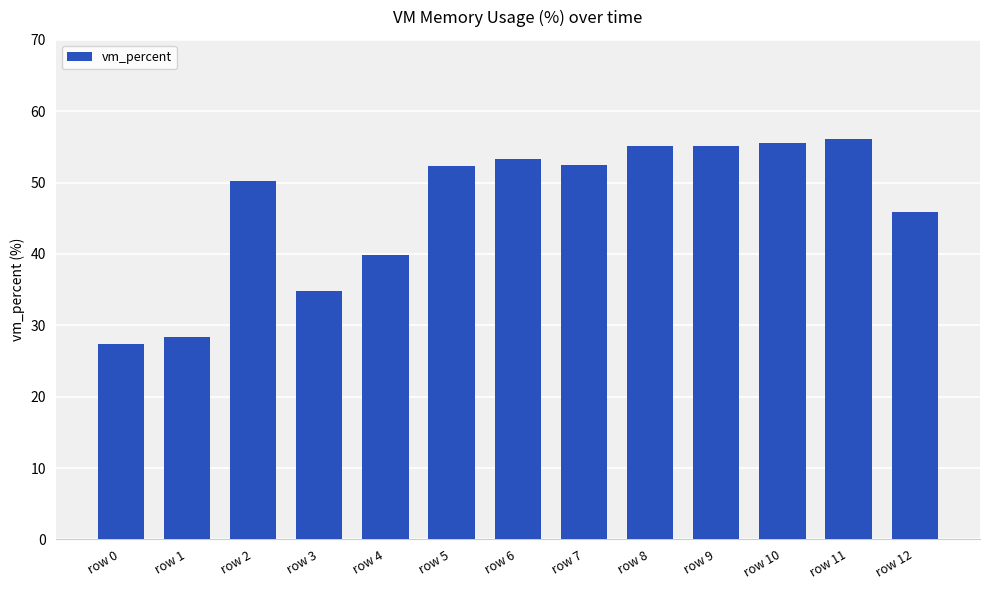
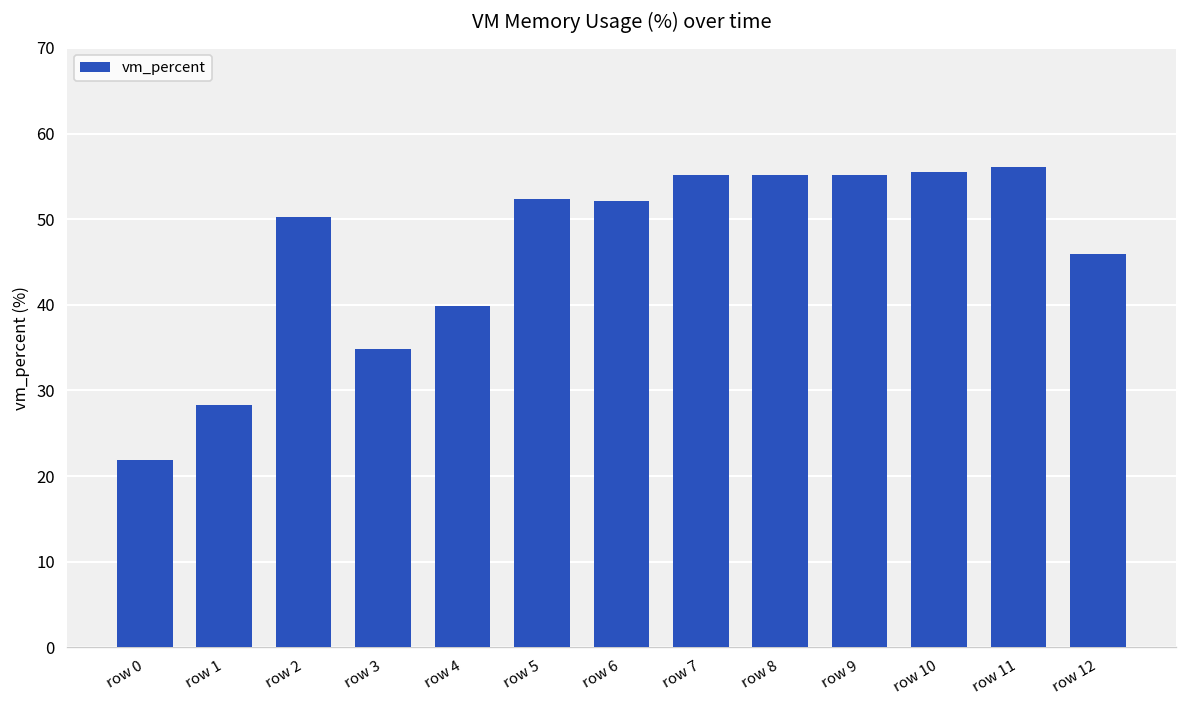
  {
-   "row 0": 27,
+   "row 0": 22,
    "row 1": 28,
    "row 2": 50,
    "row 3": 35,
    "row 4": 40,
    "row 5": 52,
-   "row 6": 53,
-   "row 7": 52,
+   "row 6": 52,
+   "row 7": 55,
    "row 8": 55,
    "row 9": 55,
    "row 10": 56,
    "row 11": 56,
    "row 12": 46
  }
